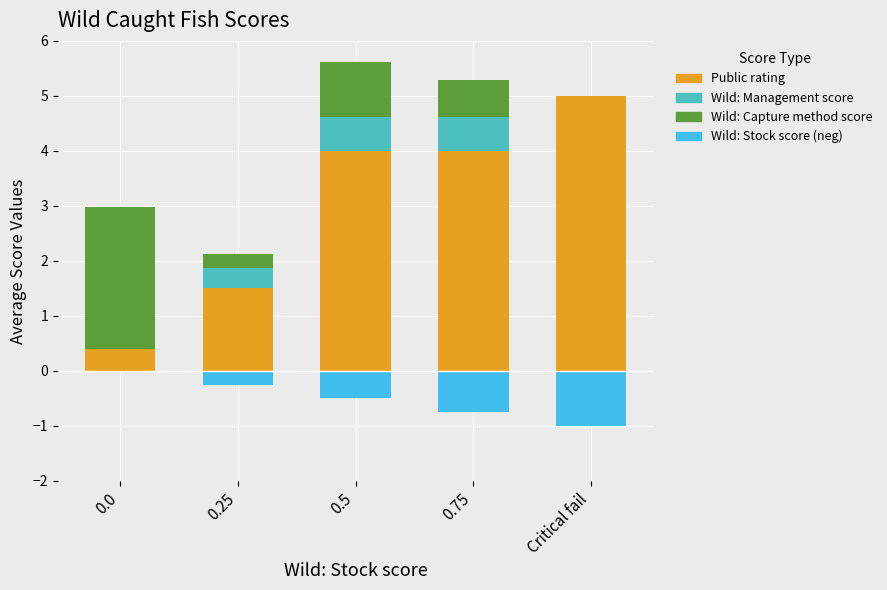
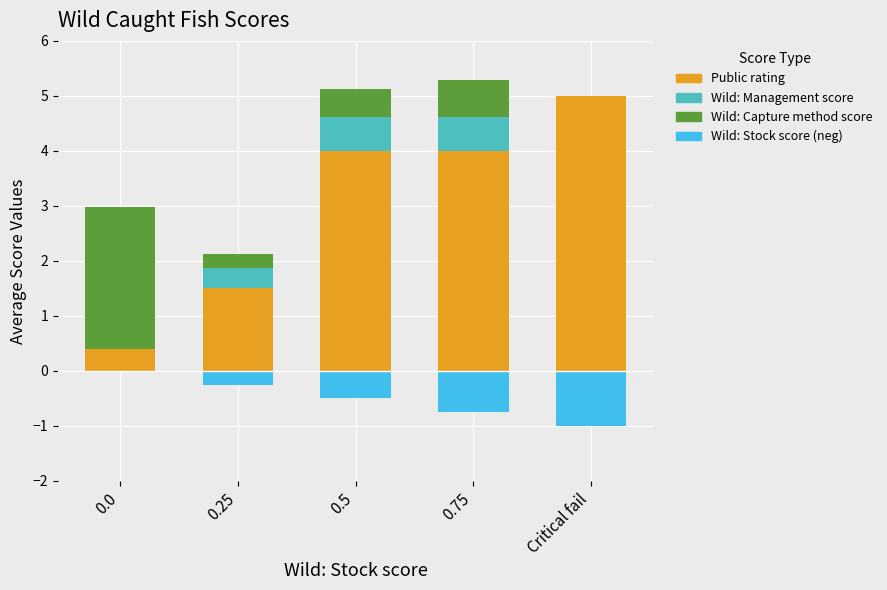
  {
    "Public rating": {
      "0.0": 0.4,
      "0.25": 1.5,
      "0.5": 4.0,
      "0.75": 4.0,
      "Critical fail": 5.0
    },
    "Wild: Capture method score": {
      "0.0": 2.6,
      "0.25": 0.3,
-     "0.5": 1.0,
+     "0.5": 0.5,
      "0.75": 0.7,
      "Critical fail": 0.0
    }
  }
